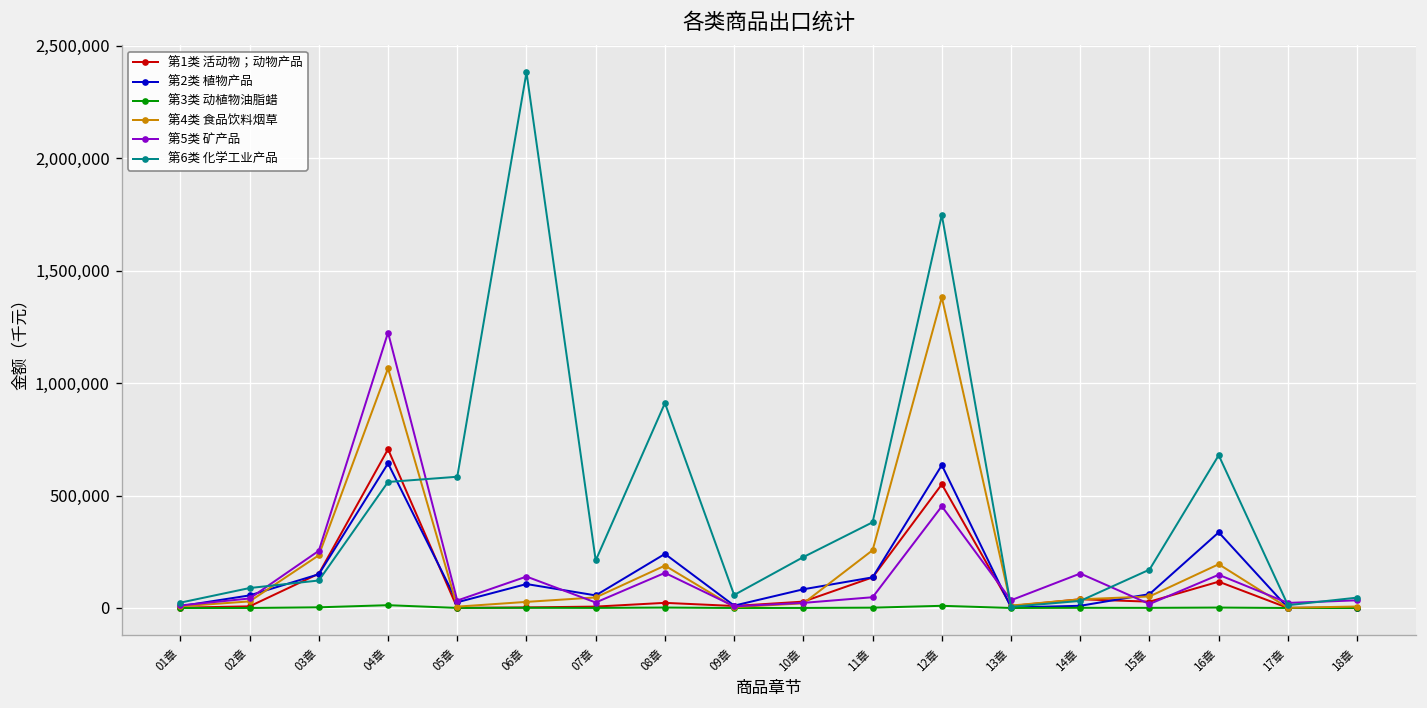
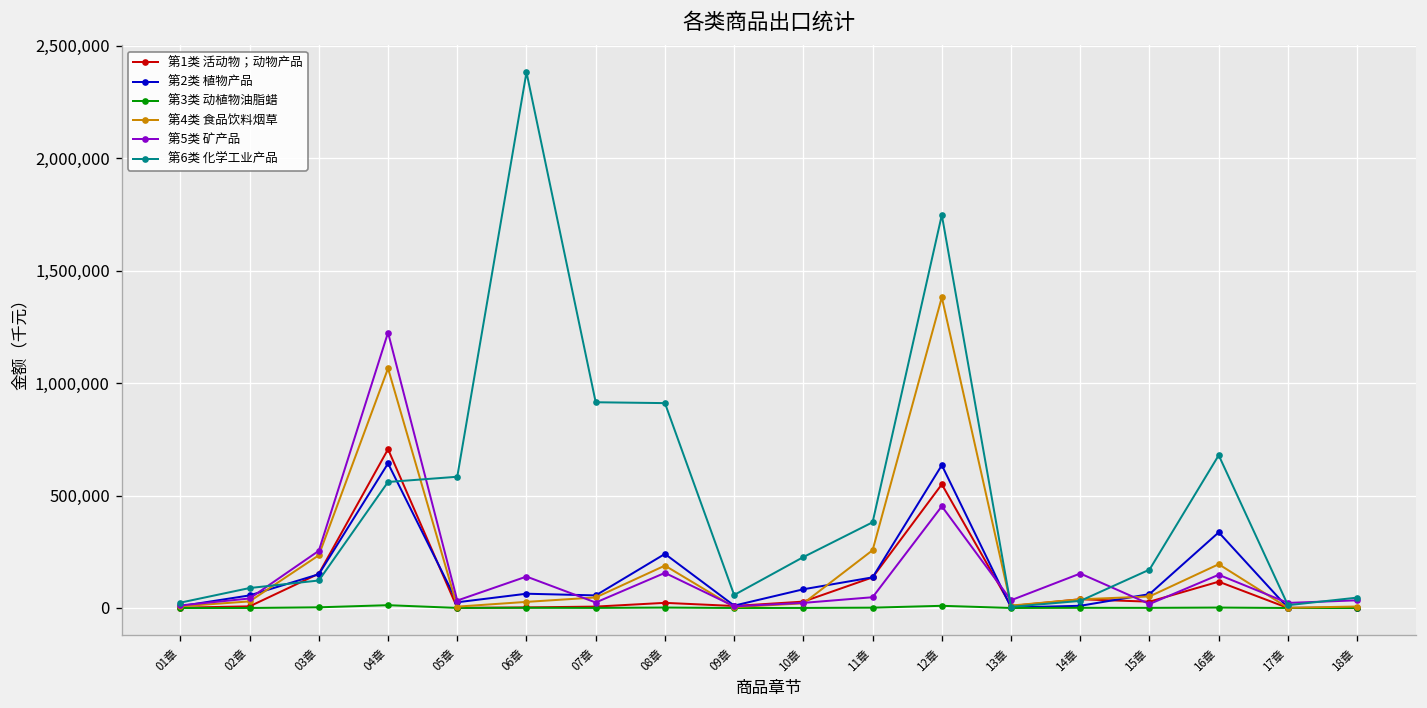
  {
    "第1类 活动物；动物产品": {
      "04章": "710,000",
      "08章": "20,000",
      "12章": "550,000",
      "16章": "120,000"
    },
    "第2类 植物产品": {
      "04章": "640,000",
-     "06章": "110,000",
+     "06章": "60,000",
      "08章": "240,000",
      "10章": "80,000",
      "12章": "630,000",
      "16章": "340,000"
    },
    "第3类 动植物油脂蜡": {
      "03章": "0",
      "04章": "10,000",
      "08章": "0",
      "10章": "0",
      "11章": "0",
      "12章": "10,000",
      "15章": "0",
      "16章": "0"
    },
    "第4类 食品饮料烟草": {
      "03章": "230,000",
      "04章": "1,070,000",
      "06章": "30,000",
      "08章": "190,000",
      "11章": "260,000",
      "12章": "1,380,000",
      "16章": "190,000"
    },
    "第5类 矿产品": {
      "03章": "250,000",
      "04章": "1,220,000",
      "06章": "140,000",
      "07章": "20,000",
      "08章": "160,000",
      "11章": "50,000",
      "12章": "450,000",
      "13章": "30,000",
      "14章": "150,000",
      "16章": "150,000"
    },
    "第6类 化学工业产品": {
      "02章": "90,000",
      "03章": "120,000",
      "04章": "560,000",
      "05章": "580,000",
      "06章": "2,380,000",
-     "07章": "210,000",
+     "07章": "910,000",
      "08章": "910,000",
      "09章": "60,000",
      "10章": "230,000",
      "11章": "380,000",
      "12章": "1,750,000",
      "15章": "170,000",
      "16章": "680,000"
    }
  }
